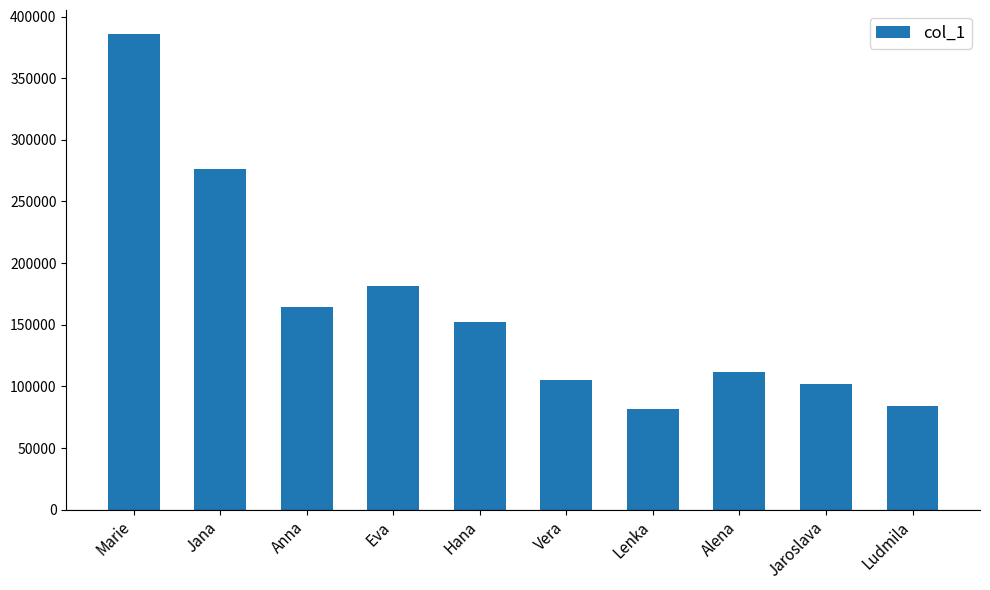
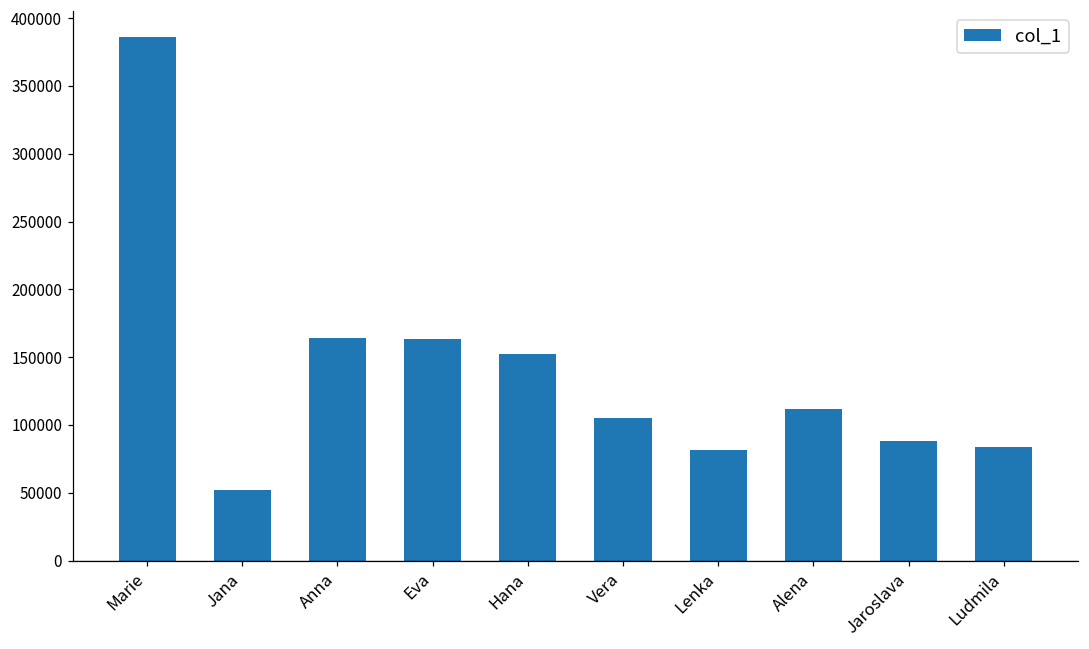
  {
    "Marie": 386000,
-   "Jana": 276000,
+   "Jana": 52000,
    "Anna": 164000,
-   "Eva": 182000,
+   "Eva": 163000,
    "Hana": 152000,
    "Vera": 105000,
    "Lenka": 82000,
    "Alena": 112000,
-   "Jaroslava": 102000,
+   "Jaroslava": 88000,
    "Ludmila": 84000
  }
